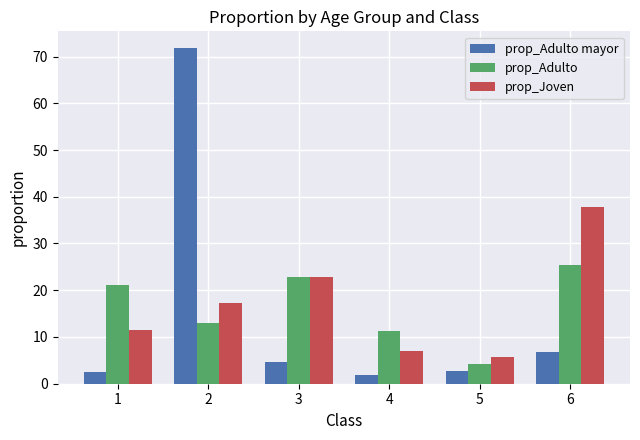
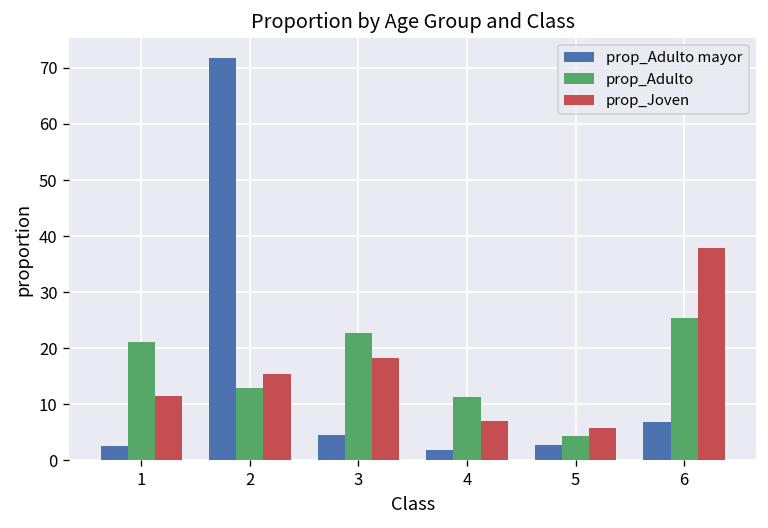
  {
    "prop_Adulto mayor": {
      "1": 3,
      "2": 72,
      "3": 5,
      "4": 2,
      "5": 3,
      "6": 7
    },
    "prop_Adulto": {
      "1": 21,
      "2": 13,
      "3": 23,
      "4": 11,
      "5": 4,
      "6": 25
    },
    "prop_Joven": {
      "1": 12,
-     "2": 17,
-     "3": 23,
+     "2": 15,
+     "3": 18,
      "4": 7,
      "5": 6,
      "6": 38
    }
  }
